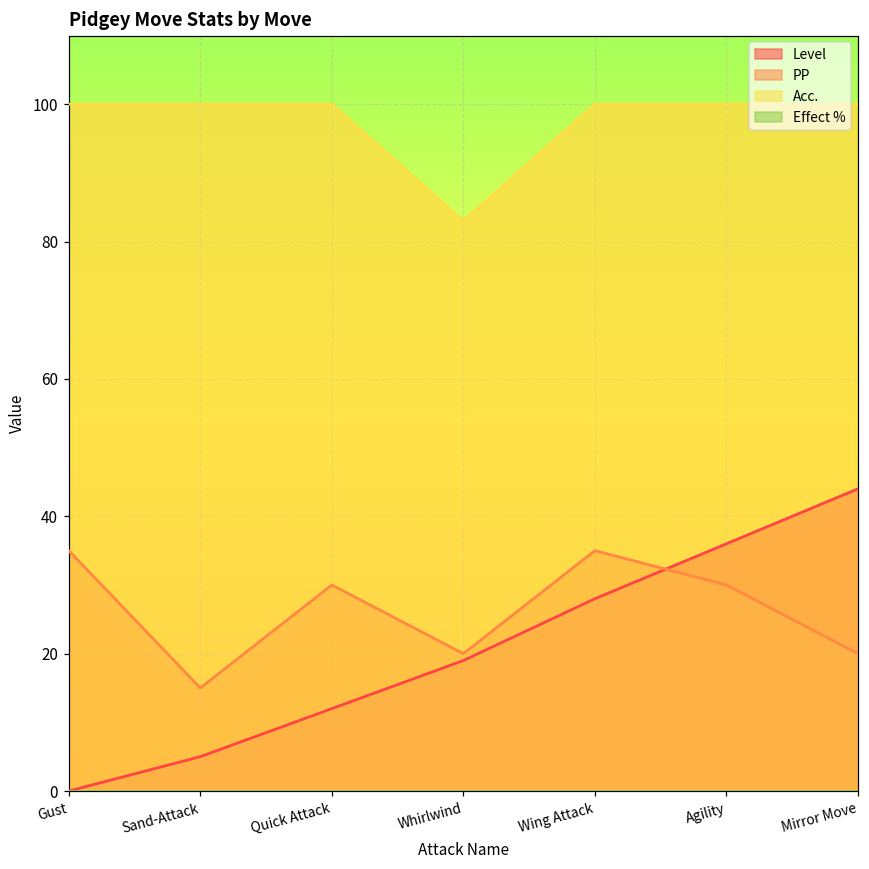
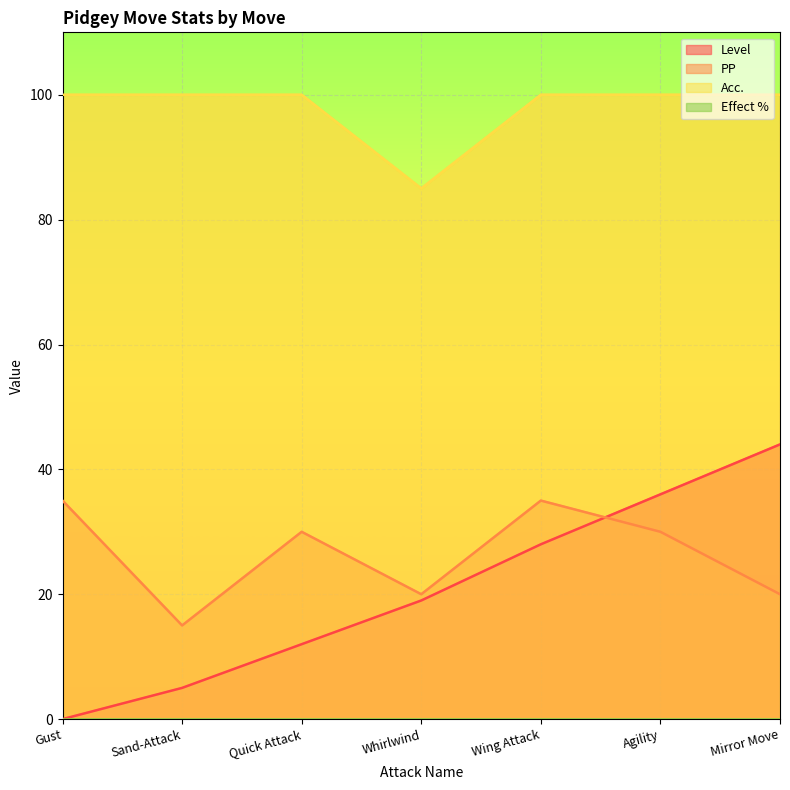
  {
    "Acc.": {
      "Gust": 100,
      "Sand-Attack": 100,
      "Quick Attack": 100,
-     "Whirlwind": 83,
+     "Whirlwind": 85,
      "Wing Attack": 100,
      "Agility": 100,
      "Mirror Move": 100
    },
    "Effect %": {
      "Sand-Attack": 0,
      "Quick Attack": 0,
      "Whirlwind": 0,
      "Wing Attack": 0,
      "Agility": 0,
      "Mirror Move": 0
    }
  }
